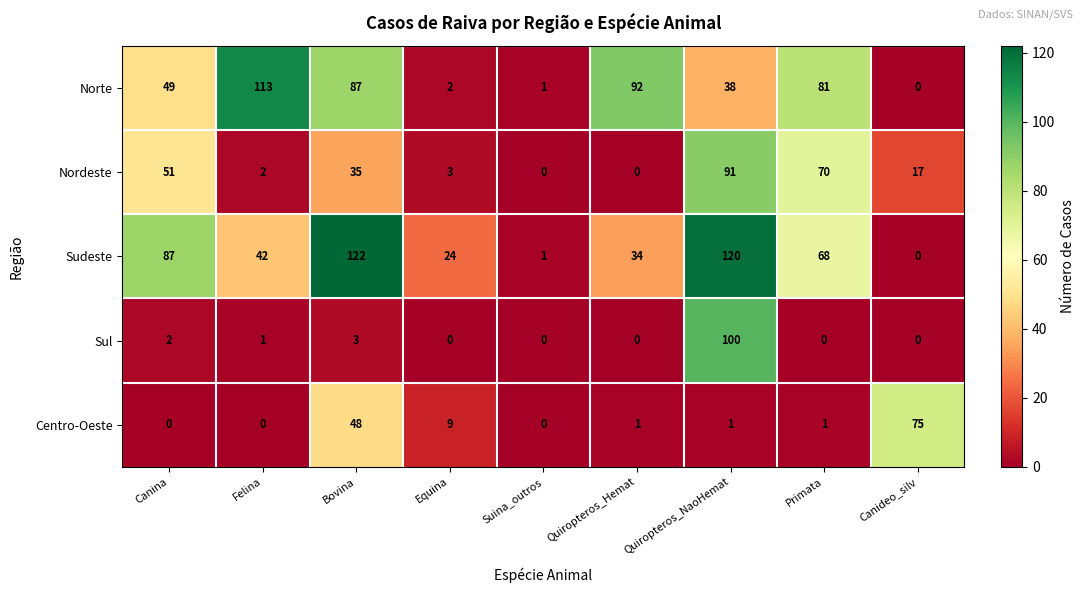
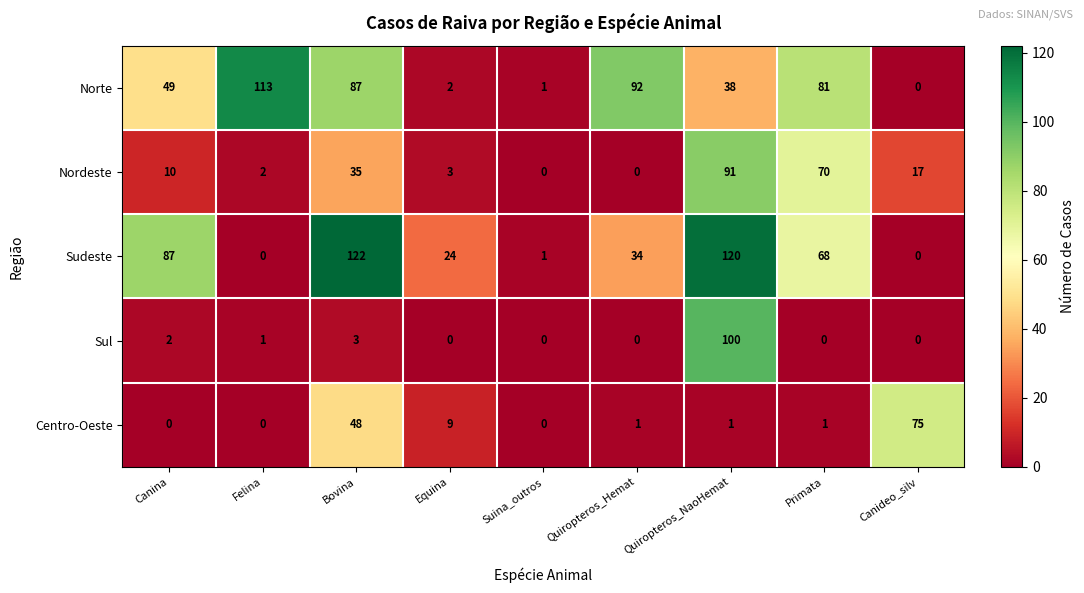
  {
    "Norte": {
      "Canina": 49,
      "Felina": 113,
      "Bovina": 87,
      "Equina": 2,
      "Suina_outros": 1,
      "Quiropteros_Hemat": 92,
      "Quiropteros_NaoHemat": 38,
      "Primata": 81,
      "Canideo_silv": 0
    },
    "Nordeste": {
-     "Canina": 51,
+     "Canina": 10,
      "Felina": 2,
      "Bovina": 35,
      "Equina": 3,
      "Suina_outros": 0,
      "Quiropteros_Hemat": 0,
      "Quiropteros_NaoHemat": 91,
      "Primata": 70,
      "Canideo_silv": 17
    },
    "Sudeste": {
      "Canina": 87,
-     "Felina": 42,
+     "Felina": 0,
      "Bovina": 122,
      "Equina": 24,
      "Suina_outros": 1,
      "Quiropteros_Hemat": 34,
      "Quiropteros_NaoHemat": 120,
      "Primata": 68,
      "Canideo_silv": 0
    },
    "Sul": {
      "Canina": 2,
      "Felina": 1,
      "Bovina": 3,
      "Equina": 0,
      "Suina_outros": 0,
      "Quiropteros_Hemat": 0,
      "Quiropteros_NaoHemat": 100,
      "Primata": 0,
      "Canideo_silv": 0
    },
    "Centro-Oeste": {
      "Canina": 0,
      "Felina": 0,
      "Bovina": 48,
      "Equina": 9,
      "Suina_outros": 0,
      "Quiropteros_Hemat": 1,
      "Quiropteros_NaoHemat": 1,
      "Primata": 1,
      "Canideo_silv": 75
    }
  }
